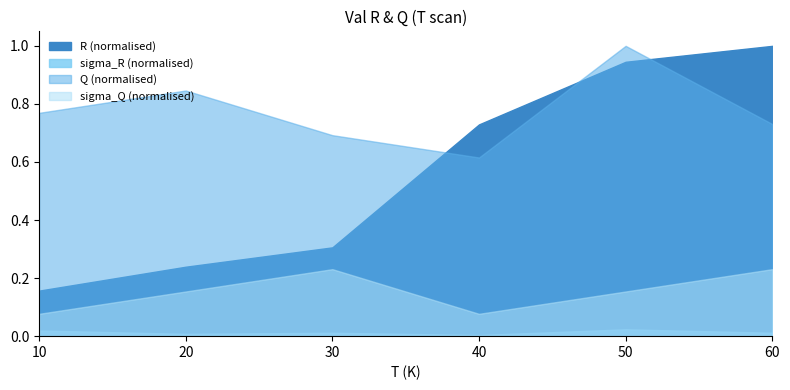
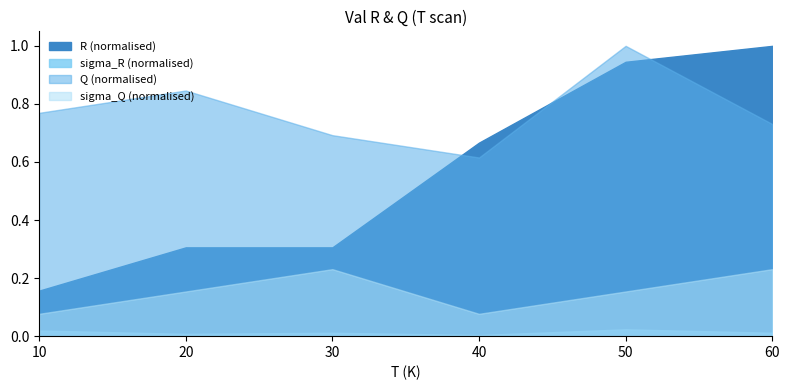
  {
    "R (normalised)": {
      "10": 0.16,
-     "20": 0.24,
+     "20": 0.31,
      "30": 0.31,
-     "40": 0.73,
+     "40": 0.67,
      "50": 0.95,
      "60": 1.00
    }
  }
